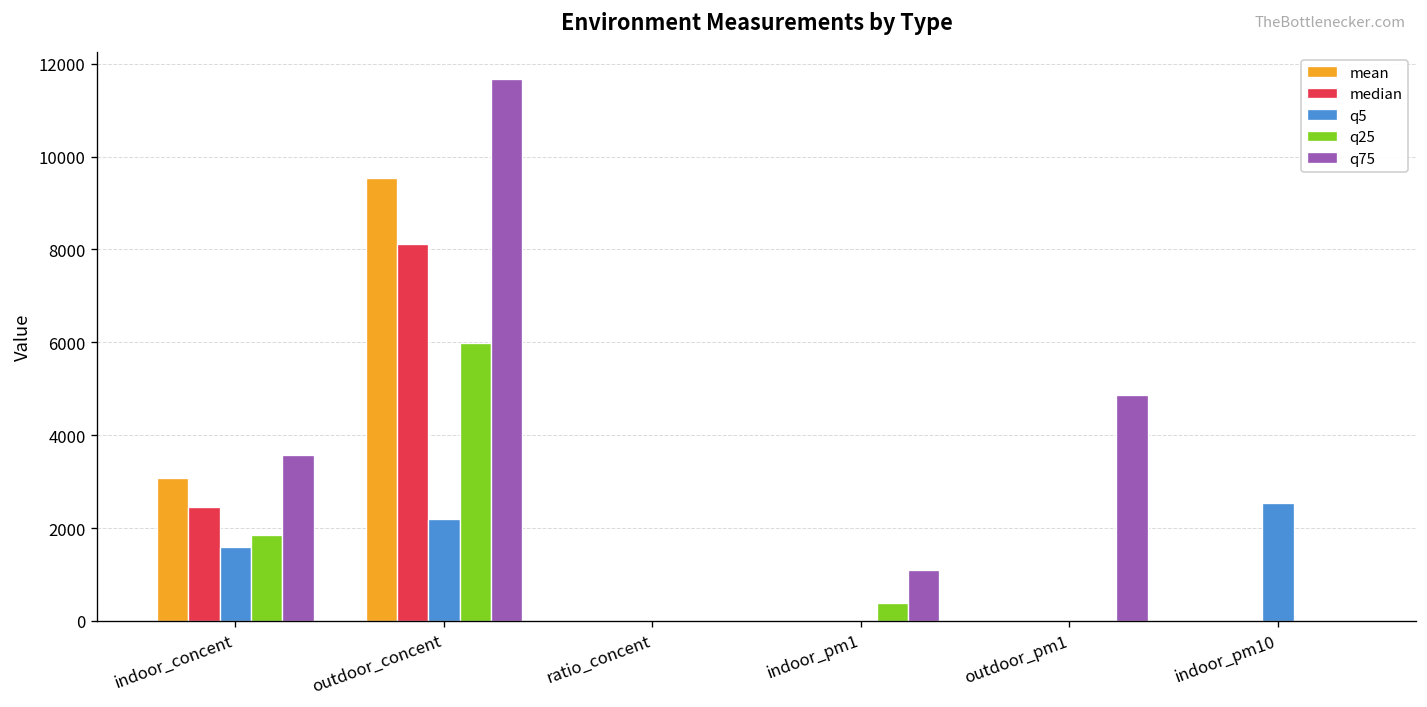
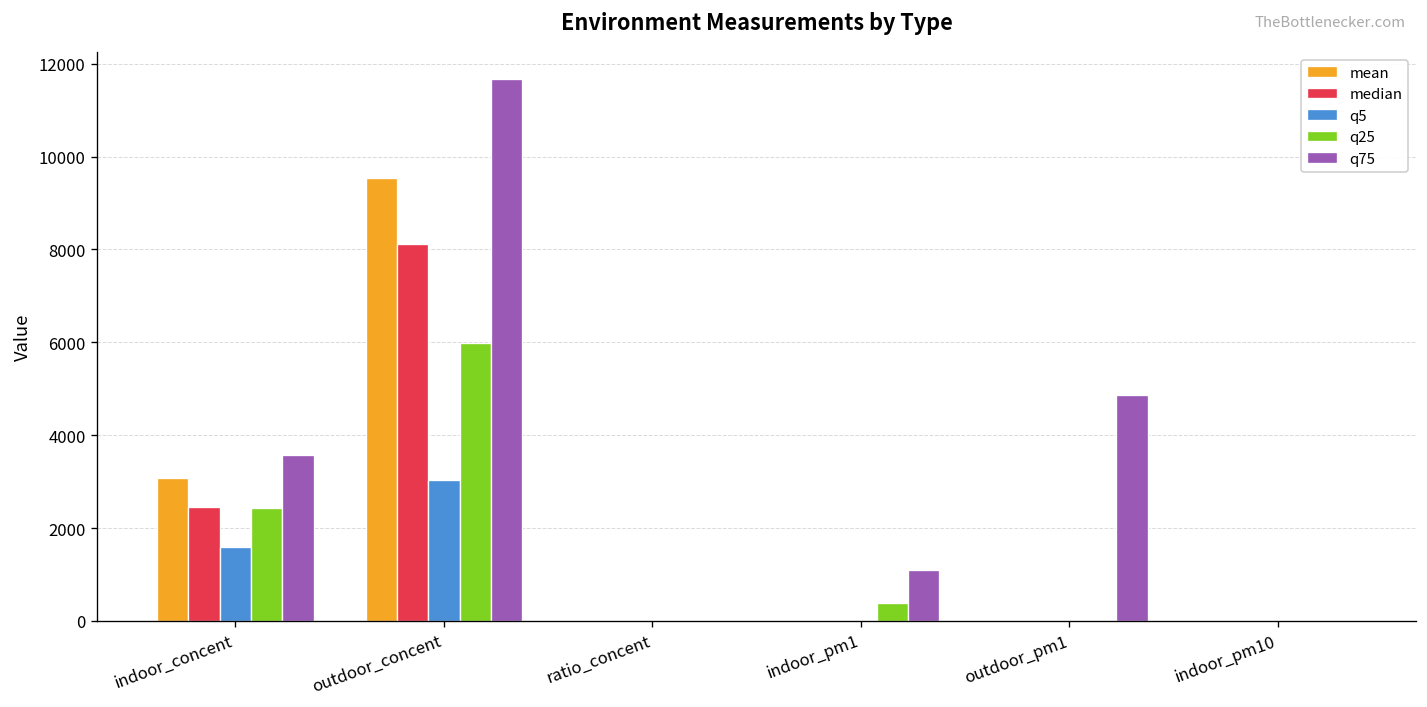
  {
    "mean": {
      "indoor_concent": 3100,
      "outdoor_concent": 9500
    },
    "median": {
      "indoor_concent": 2400,
      "outdoor_concent": 8100
    },
    "q5": {
      "indoor_concent": 1600,
-     "outdoor_concent": 2200,
-     "indoor_pm10": 2500
+     "outdoor_concent": 3000,
+     "indoor_pm10": 0
    },
    "q25": {
-     "indoor_concent": 1900,
+     "indoor_concent": 2400,
      "outdoor_concent": 6000,
      "indoor_pm1": 400
    },
    "q75": {
      "indoor_concent": 3600,
      "outdoor_concent": 11700,
      "indoor_pm1": 1100,
      "outdoor_pm1": 4900
    }
  }
